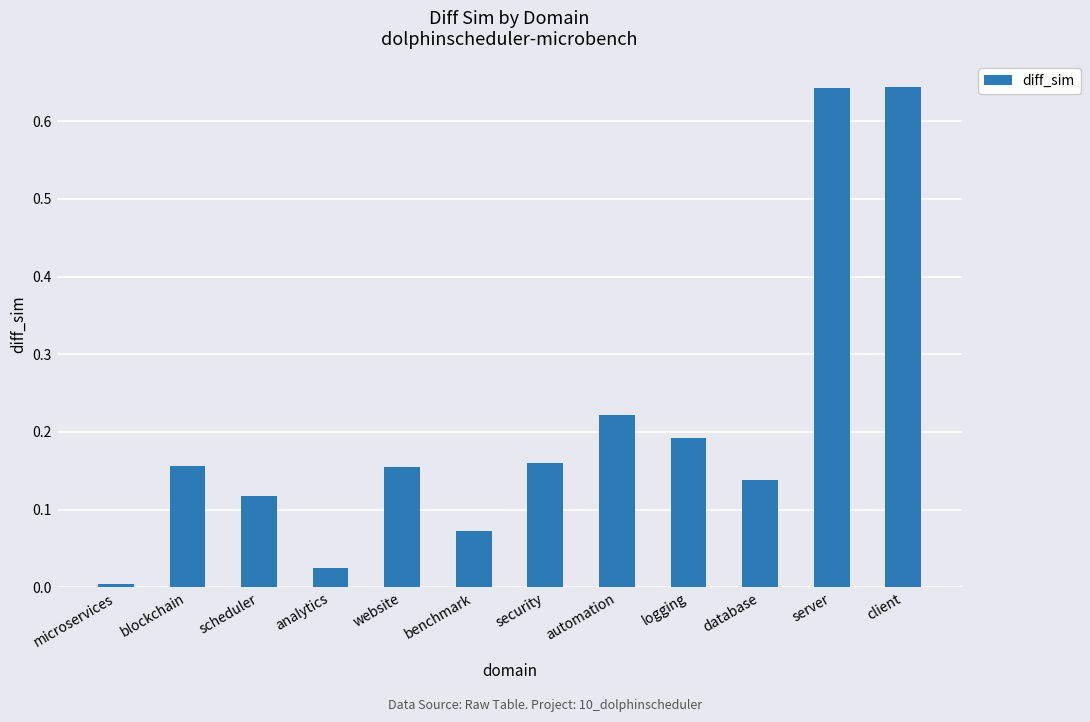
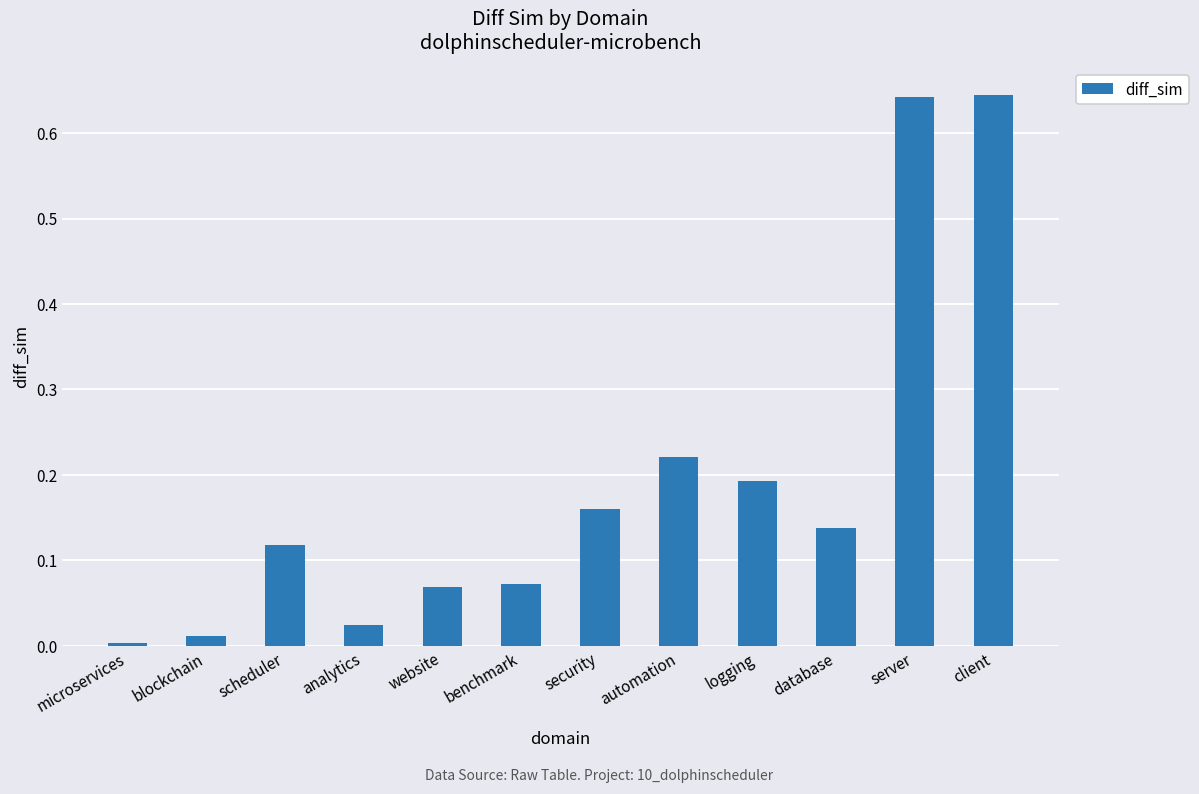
  {
    "microservices": 0.00,
-   "blockchain": 0.16,
+   "blockchain": 0.01,
    "scheduler": 0.12,
    "analytics": 0.02,
-   "website": 0.16,
+   "website": 0.07,
    "benchmark": 0.07,
    "security": 0.16,
    "automation": 0.22,
    "logging": 0.19,
    "database": 0.14,
    "server": 0.64,
    "client": 0.64
  }
